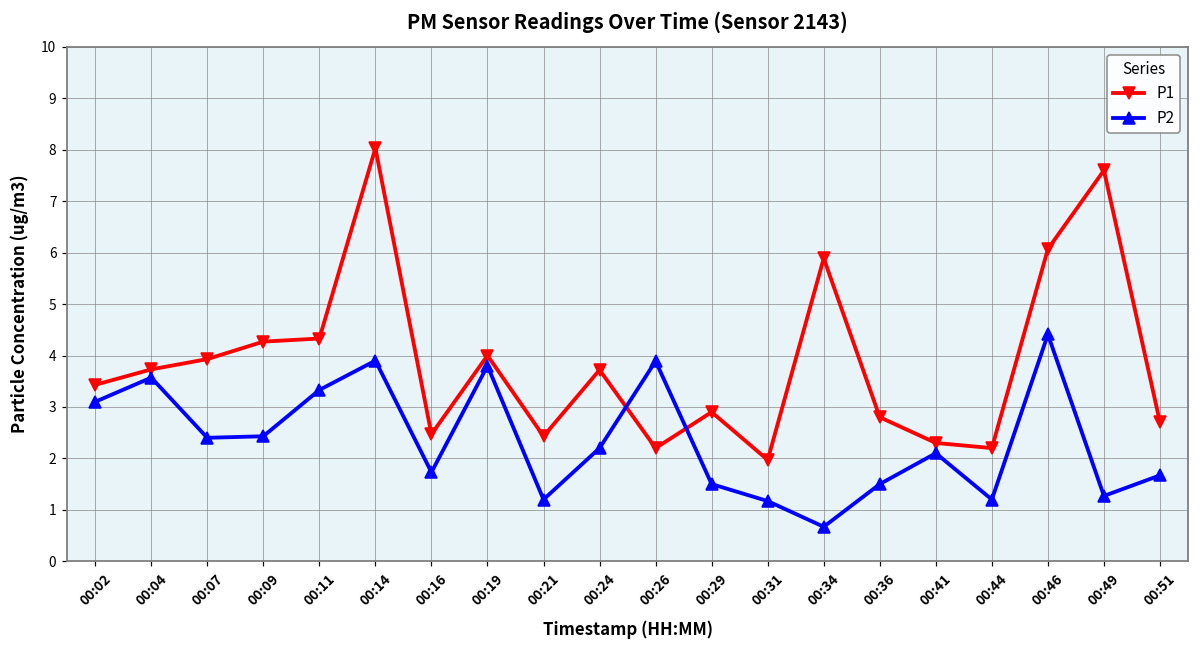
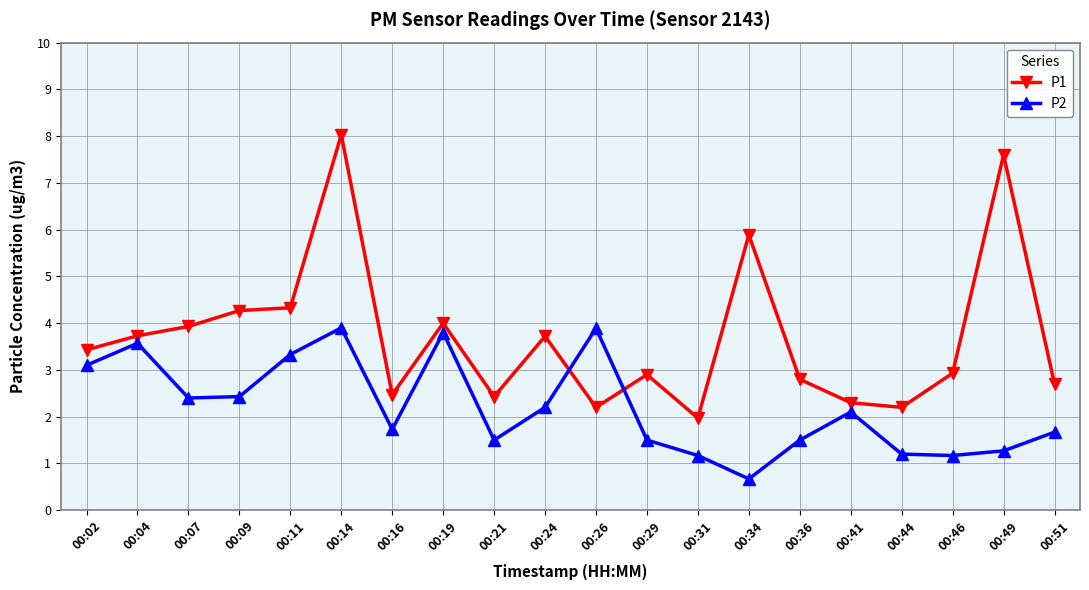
  {
    "P1": {
      "00:02": 3.4,
      "00:04": 3.7,
      "00:07": 3.9,
      "00:09": 4.3,
      "00:11": 4.3,
      "00:14": 8.0,
      "00:16": 2.5,
      "00:19": 4.0,
      "00:21": 2.4,
      "00:24": 3.7,
      "00:26": 2.2,
      "00:29": 2.9,
      "00:31": 2.0,
      "00:34": 5.9,
      "00:36": 2.8,
      "00:41": 2.3,
      "00:44": 2.2,
-     "00:46": 6.1,
+     "00:46": 2.9,
      "00:49": 7.6,
      "00:51": 2.7
    },
    "P2": {
      "00:02": 3.1,
      "00:04": 3.6,
      "00:07": 2.4,
      "00:09": 2.4,
      "00:11": 3.3,
      "00:14": 3.9,
      "00:16": 1.7,
      "00:19": 3.8,
-     "00:21": 1.2,
+     "00:21": 1.5,
      "00:24": 2.2,
      "00:26": 3.9,
      "00:29": 1.5,
      "00:31": 1.2,
      "00:34": 0.7,
      "00:36": 1.5,
      "00:41": 2.1,
      "00:44": 1.2,
-     "00:46": 4.4,
+     "00:46": 1.2,
      "00:49": 1.3,
      "00:51": 1.7
    }
  }
